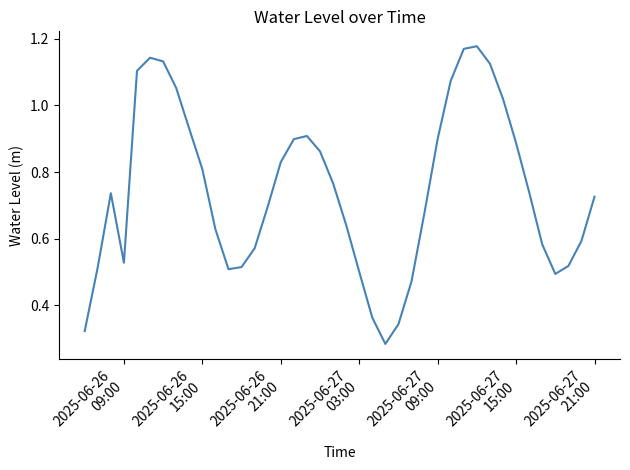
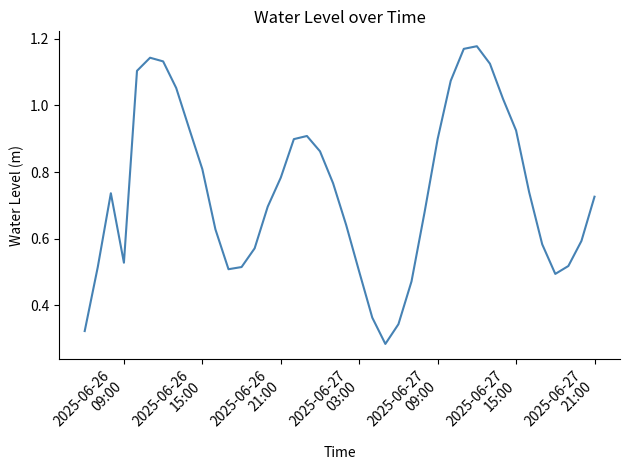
  {
    "2025-06-26 09:00": 0.53,
    "2025-06-26 15:00": 0.81,
-   "2025-06-26 21:00": 0.83,
+   "2025-06-26 21:00": 0.78,
    "2025-06-27 03:00": 0.50,
    "2025-06-27 09:00": 0.90,
-   "2025-06-27 15:00": 0.89,
+   "2025-06-27 15:00": 0.92,
    "2025-06-27 21:00": 0.73
  }
